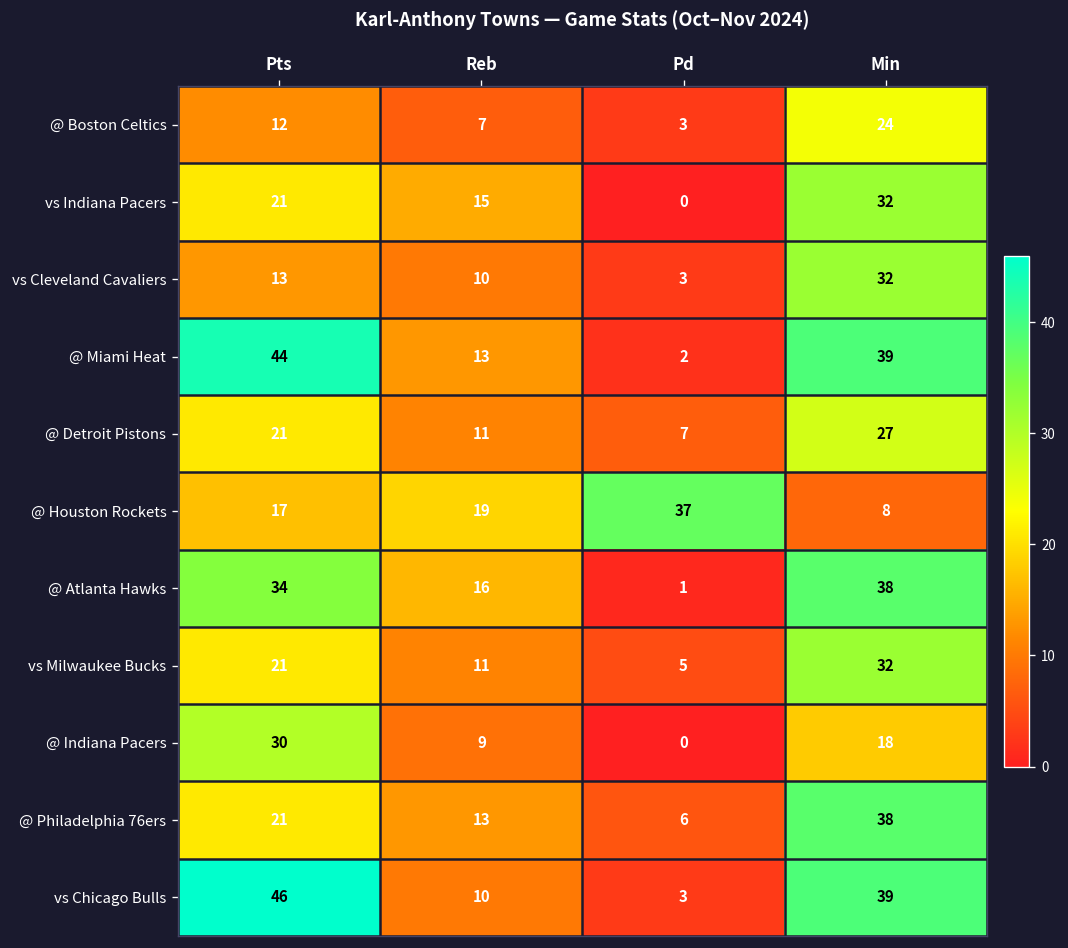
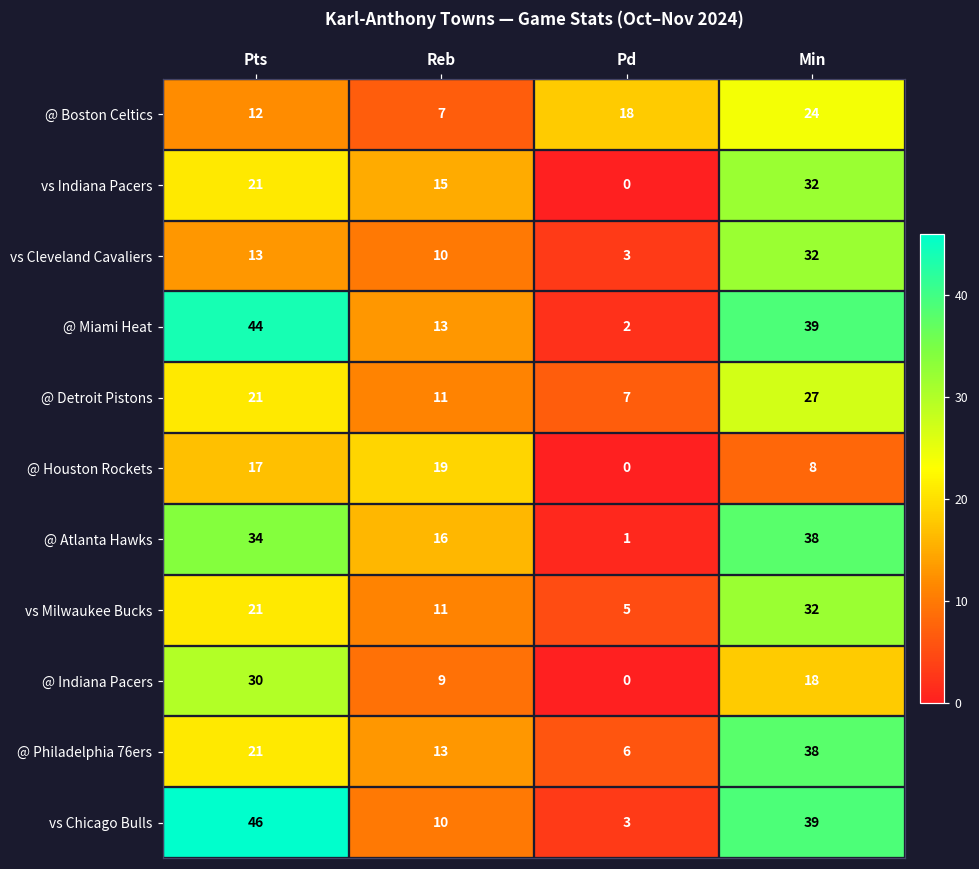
  {
    "@ Boston Celtics": {
      "Pts": 12,
      "Reb": 7,
-     "Pd": 3,
+     "Pd": 18,
      "Min": 24
    },
    "vs Indiana Pacers": {
      "Pts": 21,
      "Reb": 15,
      "Pd": 0,
      "Min": 32
    },
    "vs Cleveland Cavaliers": {
      "Pts": 13,
      "Reb": 10,
      "Pd": 3,
      "Min": 32
    },
    "@ Miami Heat": {
      "Pts": 44,
      "Reb": 13,
      "Pd": 2,
      "Min": 39
    },
    "@ Detroit Pistons": {
      "Pts": 21,
      "Reb": 11,
      "Pd": 7,
      "Min": 27
    },
    "@ Houston Rockets": {
      "Pts": 17,
      "Reb": 19,
-     "Pd": 37,
+     "Pd": 0,
      "Min": 8
    },
    "@ Atlanta Hawks": {
      "Pts": 34,
      "Reb": 16,
      "Pd": 1,
      "Min": 38
    },
    "vs Milwaukee Bucks": {
      "Pts": 21,
      "Reb": 11,
      "Pd": 5,
      "Min": 32
    },
    "@ Indiana Pacers": {
      "Pts": 30,
      "Reb": 9,
      "Pd": 0,
      "Min": 18
    },
    "@ Philadelphia 76ers": {
      "Pts": 21,
      "Reb": 13,
      "Pd": 6,
      "Min": 38
    },
    "vs Chicago Bulls": {
      "Pts": 46,
      "Reb": 10,
      "Pd": 3,
      "Min": 39
    }
  }
